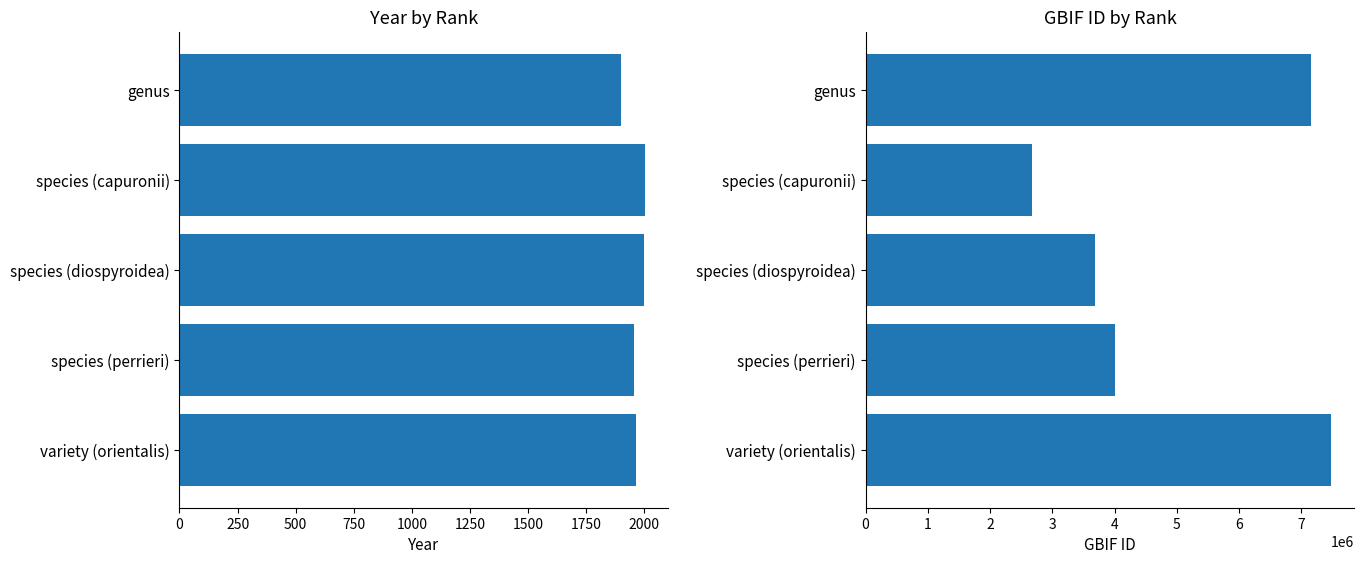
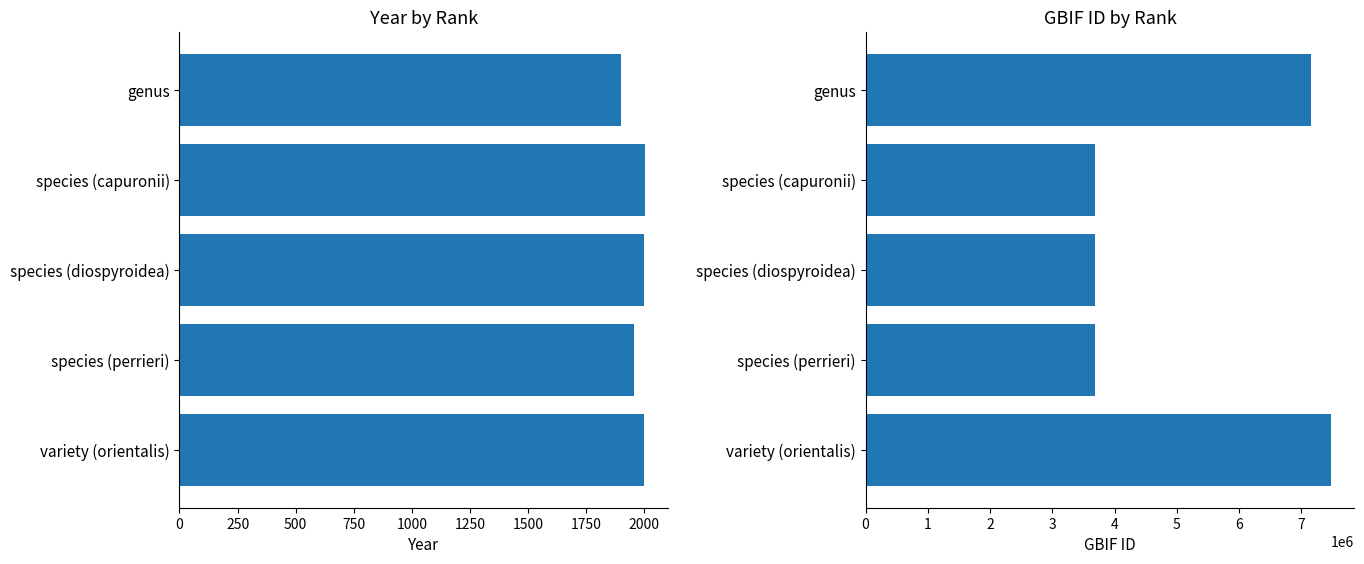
  {
    "Year by Rank": {
      "genus": 1900,
      "species (capuronii)": 2000,
      "species (diospyroidea)": 2000,
      "species (perrieri)": 1950,
-     "variety (orientalis)": 1960
+     "variety (orientalis)": 2000
    },
    "GBIF ID by Rank": {
      "genus": 7200000,
-     "species (capuronii)": 2700000,
+     "species (capuronii)": 3700000,
      "species (diospyroidea)": 3700000,
-     "species (perrieri)": 4000000,
+     "species (perrieri)": 3700000,
      "variety (orientalis)": 7500000
    }
  }
